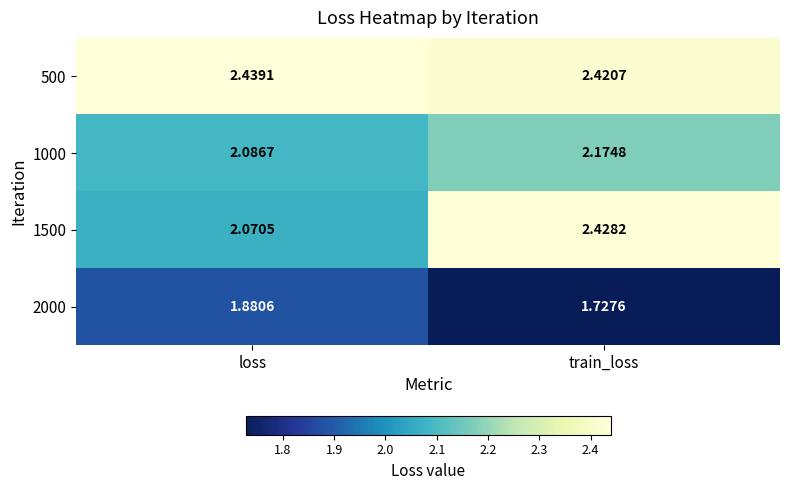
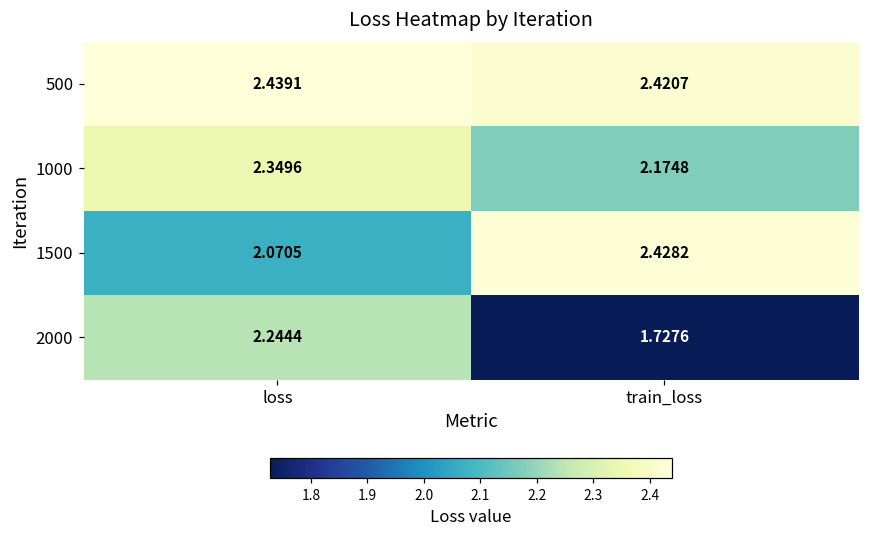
  {
    "500": {
      "loss": 2.4391,
      "train_loss": 2.4207
    },
    "1000": {
-     "loss": 2.0867,
+     "loss": 2.3496,
      "train_loss": 2.1748
    },
    "1500": {
      "loss": 2.0705,
      "train_loss": 2.4282
    },
    "2000": {
-     "loss": 1.8806,
+     "loss": 2.2444,
      "train_loss": 1.7276
    }
  }
